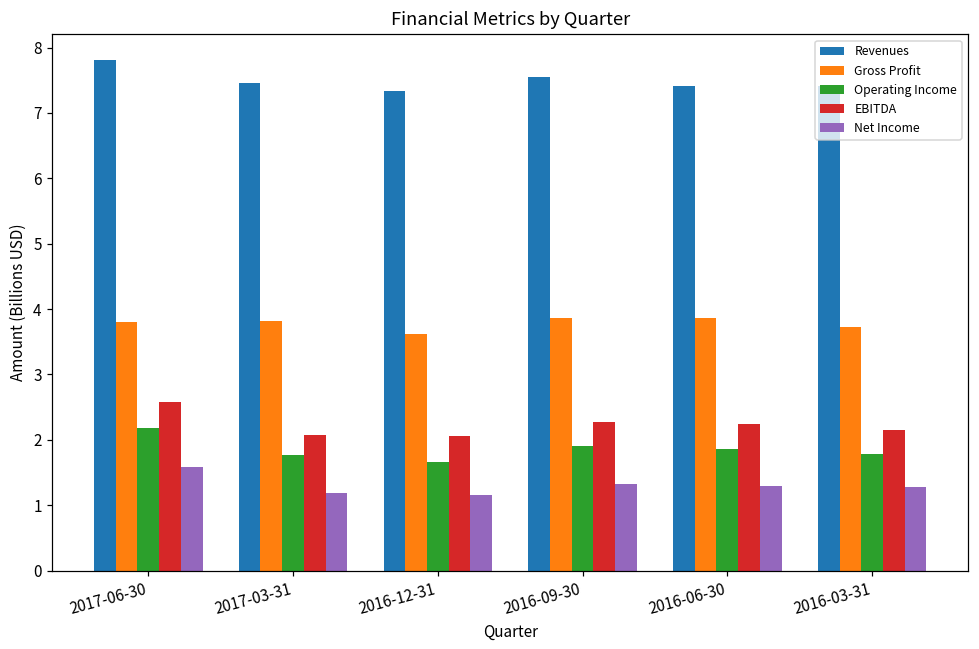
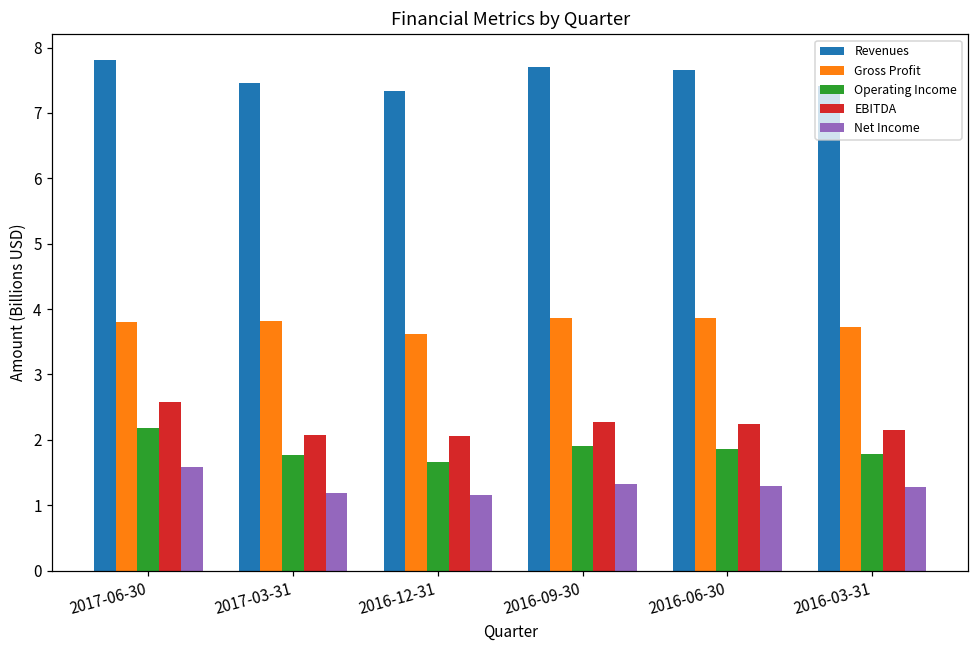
  {
    "Revenues": {
      "2017-06-30": 7.8,
      "2017-03-31": 7.5,
      "2016-12-31": 7.3,
-     "2016-09-30": 7.6,
-     "2016-06-30": 7.4
+     "2016-09-30": 7.7,
+     "2016-06-30": 7.7
    },
    "Gross Profit": {
      "2017-06-30": 3.8,
      "2017-03-31": 3.8,
      "2016-12-31": 3.6,
      "2016-09-30": 3.9,
      "2016-06-30": 3.9,
      "2016-03-31": 3.7
    },
    "Operating Income": {
      "2017-06-30": 2.2,
      "2017-03-31": 1.8,
      "2016-12-31": 1.7,
      "2016-09-30": 1.9,
      "2016-06-30": 1.9,
      "2016-03-31": 1.8
    },
    "EBITDA": {
      "2017-06-30": 2.6,
      "2017-03-31": 2.1,
      "2016-12-31": 2.1,
      "2016-09-30": 2.3,
      "2016-06-30": 2.2,
      "2016-03-31": 2.1
    },
    "Net Income": {
      "2017-06-30": 1.6,
      "2017-03-31": 1.2,
      "2016-12-31": 1.2,
      "2016-09-30": 1.3,
      "2016-06-30": 1.3,
      "2016-03-31": 1.3
    }
  }
